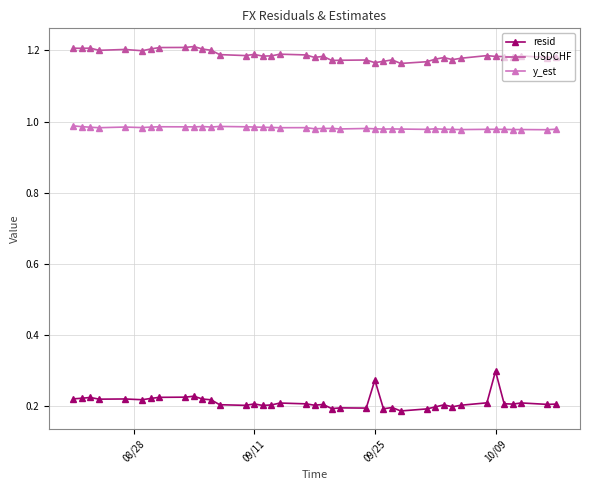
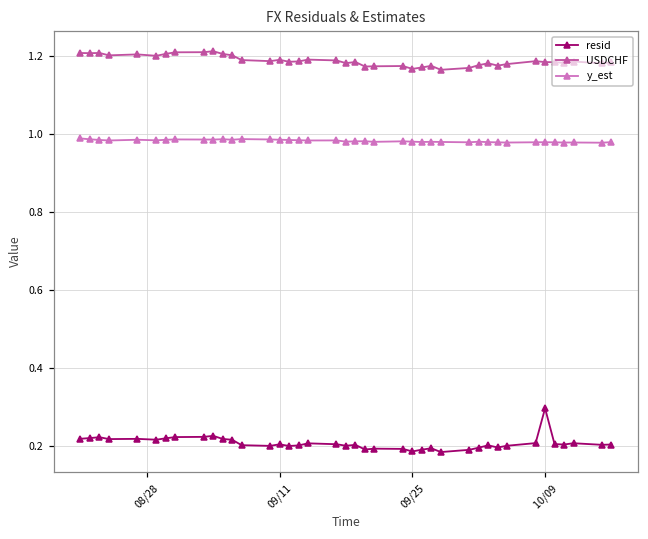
  {
    "resid": {
      "09/11": 0.20,
-     "09/25": 0.27,
+     "09/25": 0.19,
      "10/09": 0.30
    }
  }
